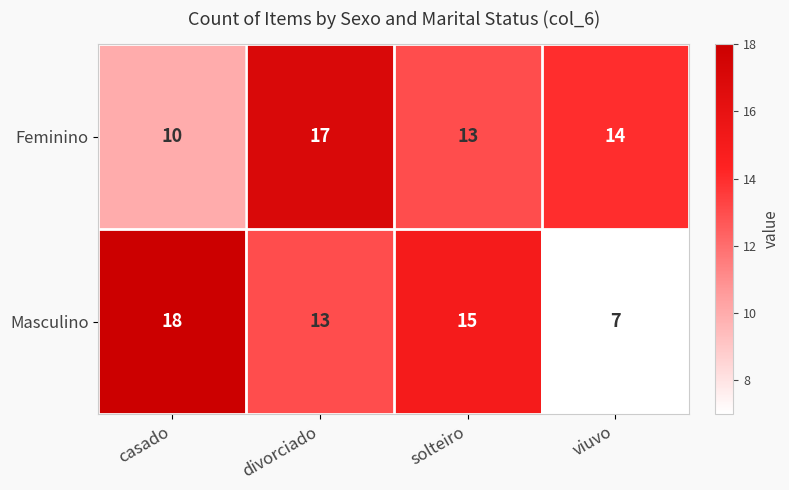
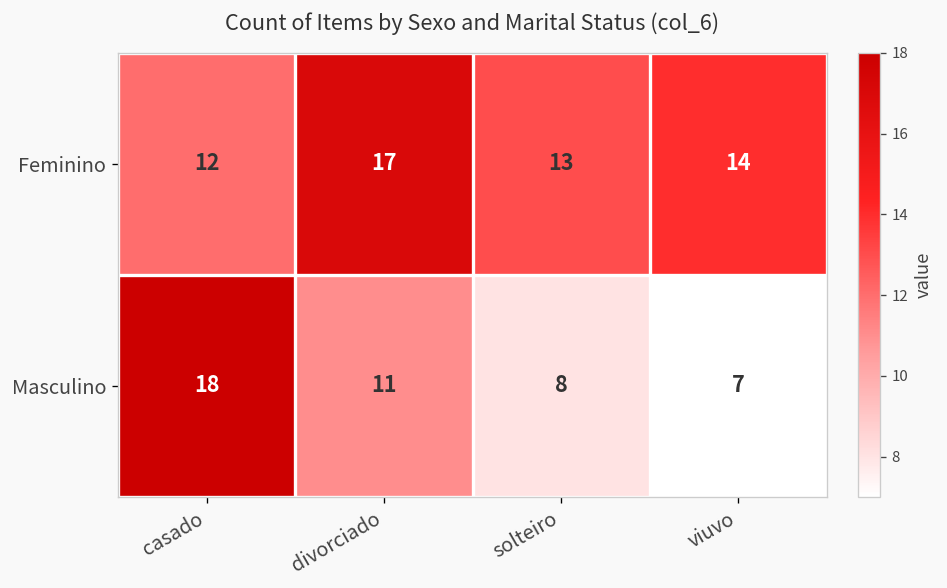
  {
    "Feminino": {
-     "casado": 10,
+     "casado": 12,
      "divorciado": 17,
      "solteiro": 13,
      "viuvo": 14
    },
    "Masculino": {
      "casado": 18,
-     "divorciado": 13,
-     "solteiro": 15,
+     "divorciado": 11,
+     "solteiro": 8,
      "viuvo": 7
    }
  }
